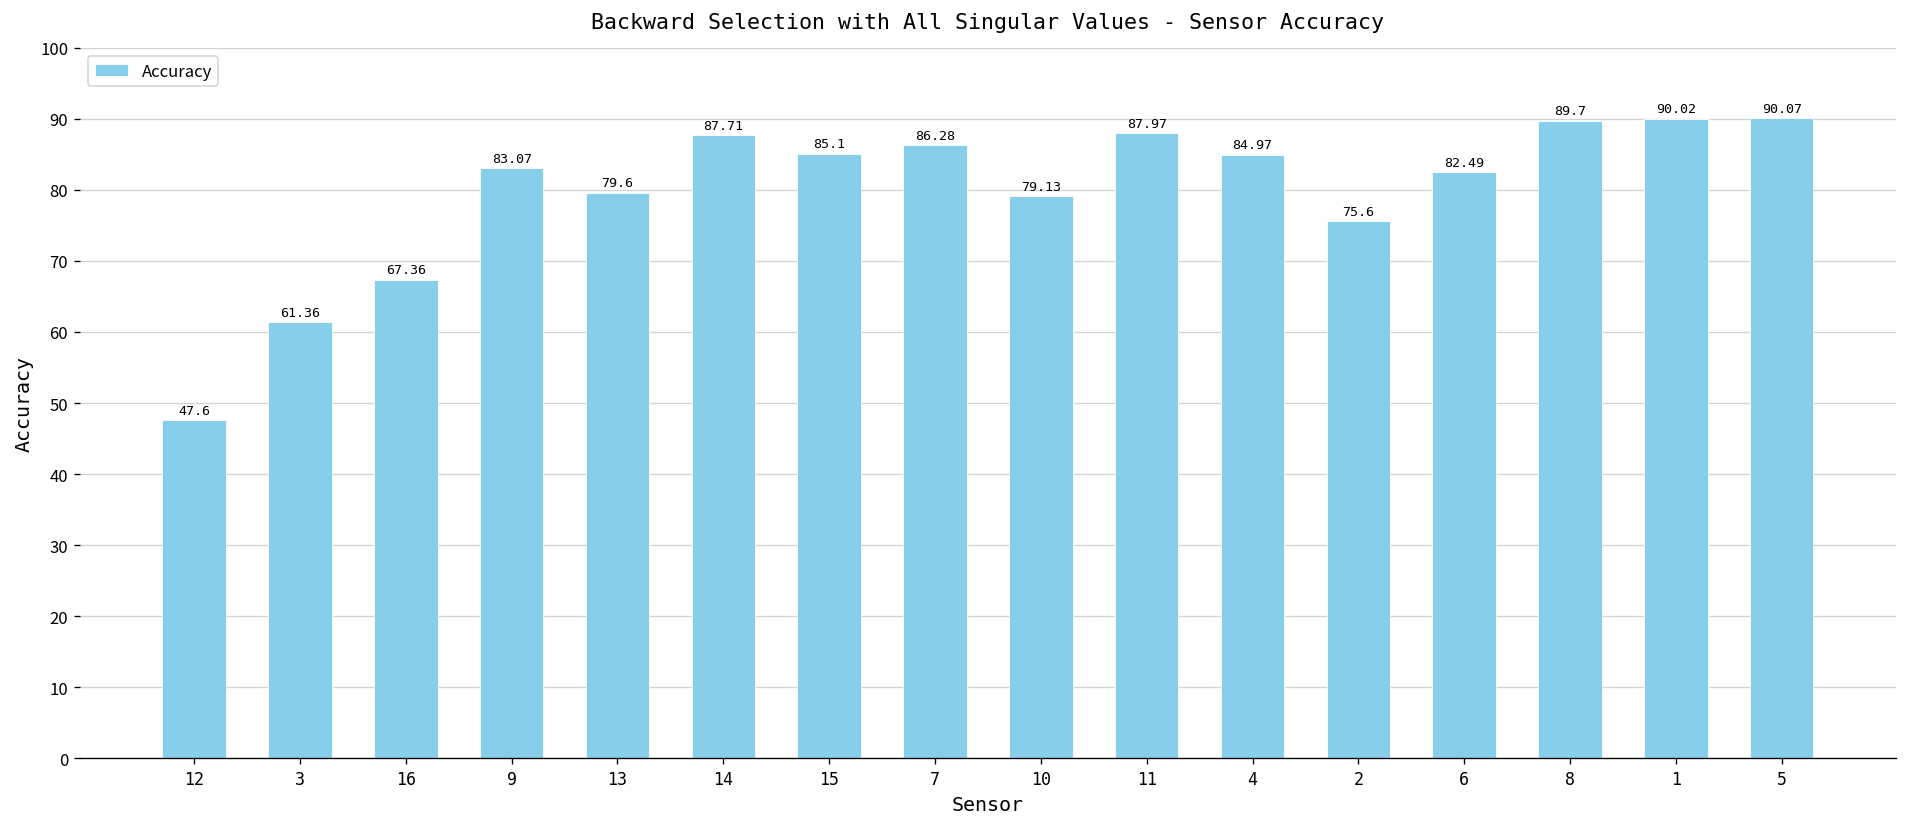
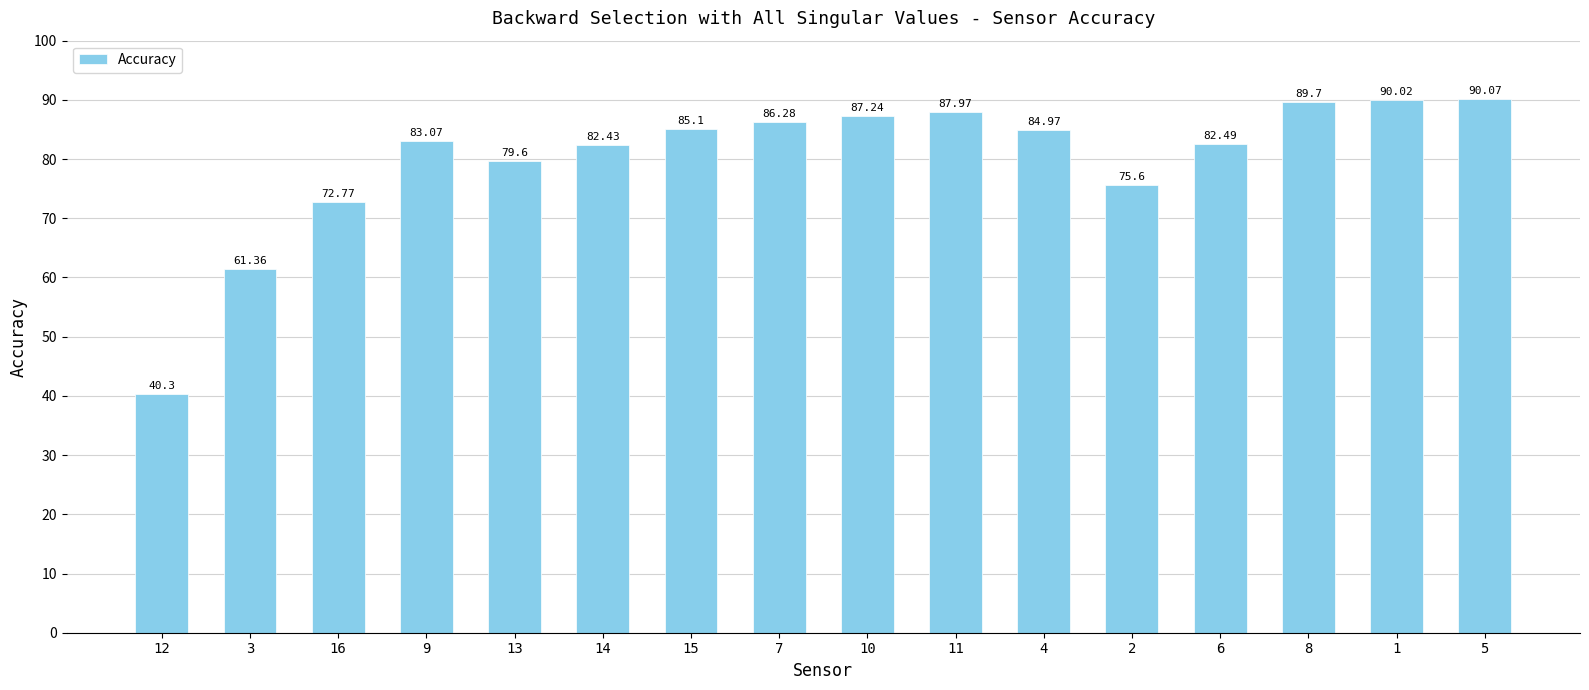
  {
-   "12": 47.6,
+   "12": 40.3,
    "3": 61.36,
-   "16": 67.36,
+   "16": 72.77,
    "9": 83.07,
    "13": 79.6,
-   "14": 87.71,
+   "14": 82.43,
    "15": 85.1,
    "7": 86.28,
-   "10": 79.13,
+   "10": 87.24,
    "11": 87.97,
    "4": 84.97,
    "2": 75.6,
    "6": 82.49,
    "8": 89.7,
    "1": 90.02,
    "5": 90.07
  }
